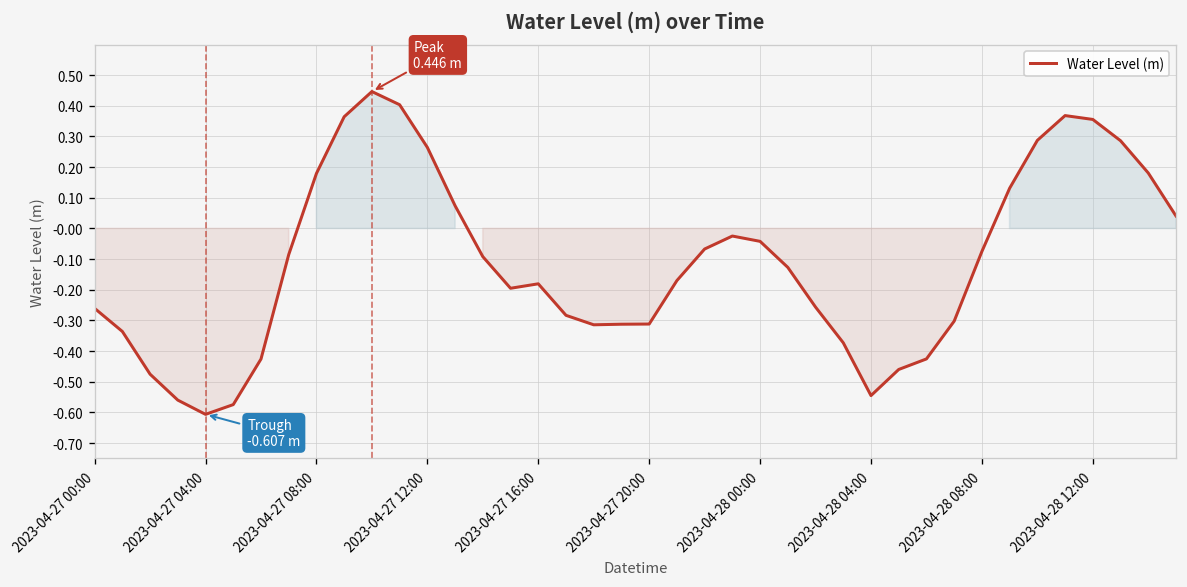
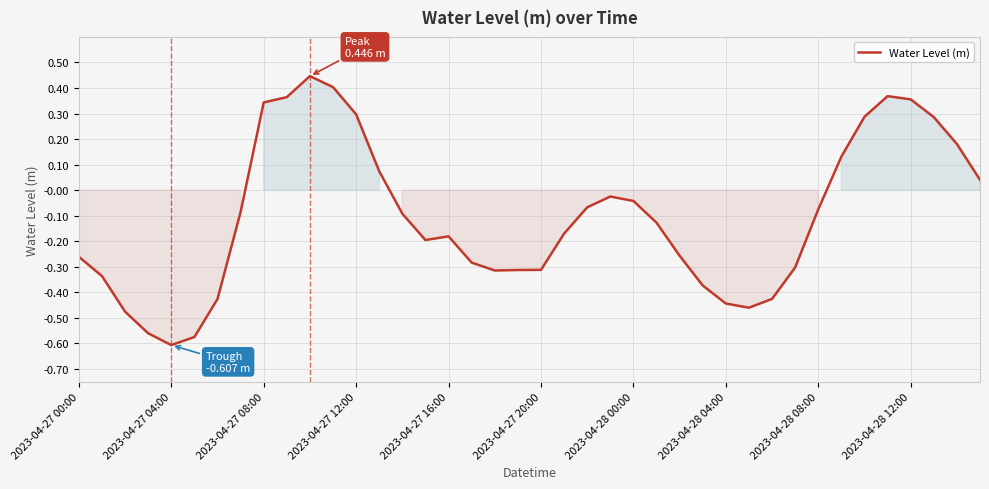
  {
    "2023-04-27 00:00": -0.26,
-   "2023-04-27 08:00": 0.18,
-   "2023-04-27 12:00": 0.26,
+   "2023-04-27 08:00": 0.34,
+   "2023-04-27 12:00": 0.30,
    "2023-04-27 16:00": -0.18,
    "2023-04-27 20:00": -0.31,
    "2023-04-28 00:00": -0.04,
-   "2023-04-28 04:00": -0.55,
+   "2023-04-28 04:00": -0.44,
    "2023-04-28 08:00": -0.08,
    "2023-04-28 12:00": 0.36
  }
